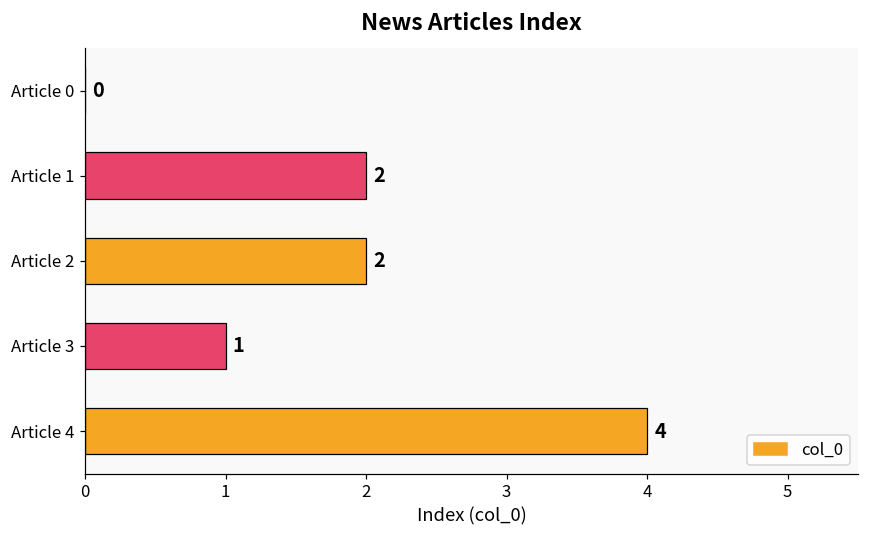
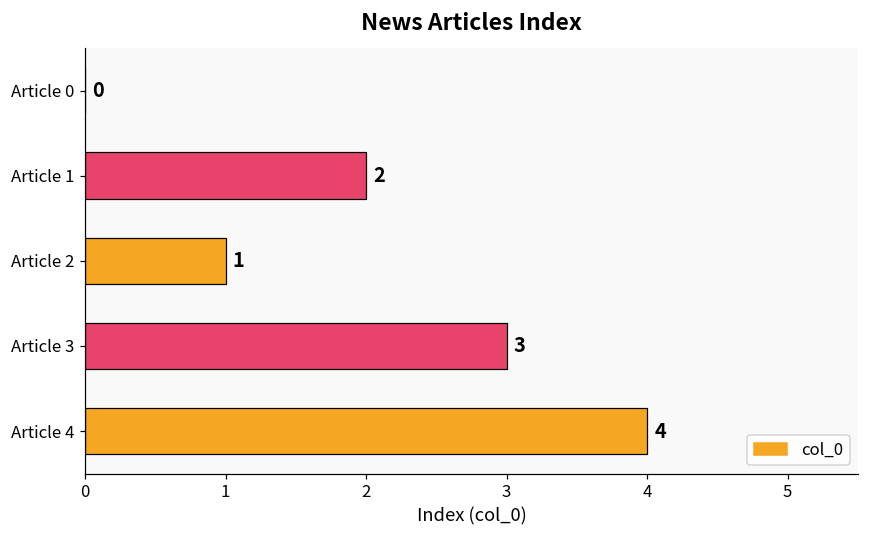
  {
    "Article 0": 0,
    "Article 1": 2,
-   "Article 2": 2,
-   "Article 3": 1,
+   "Article 2": 1,
+   "Article 3": 3,
    "Article 4": 4
  }
